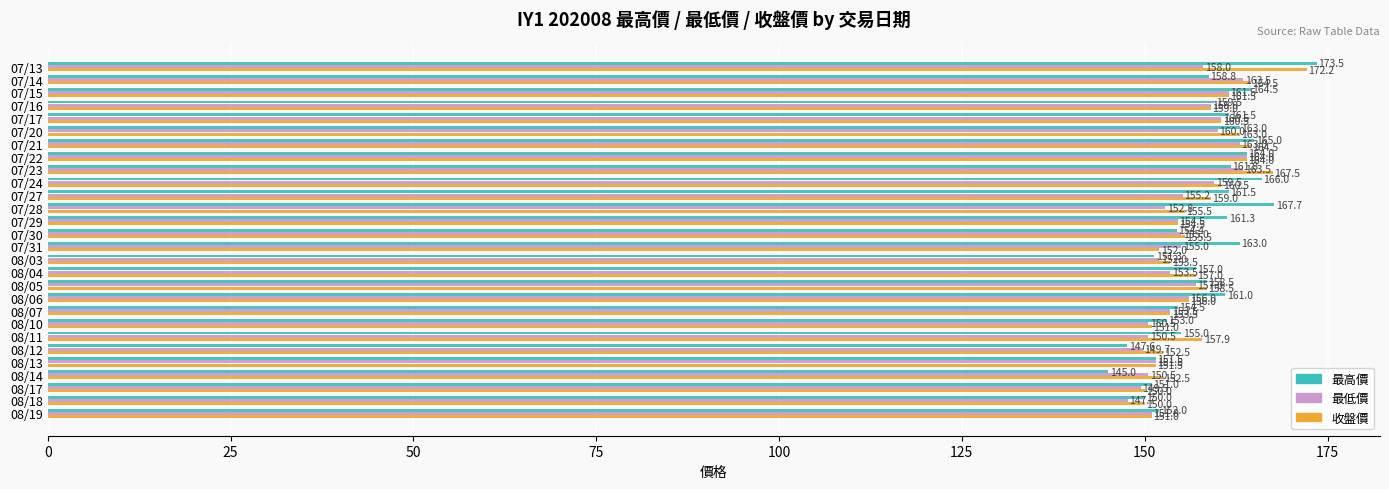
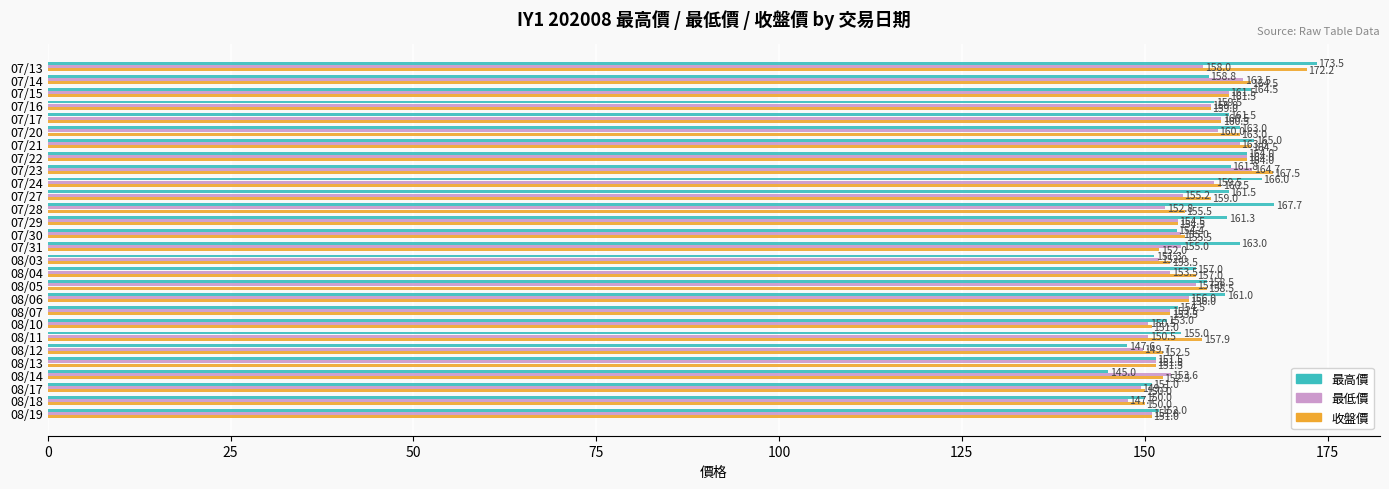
  {
    "最高價": {
      "07/14": 158.8,
      "07/28": 167.7,
      "07/29": 161.3,
      "07/31": 163.0,
      "08/06": 161.0,
      "08/11": 155.0,
      "08/14": 145.0
    },
    "最低價": {
      "07/13": 158.0,
      "07/20": 160.0,
-     "07/23": 163.5,
+     "07/23": 164.7,
      "07/27": 155.2,
      "07/31": 155.0,
      "08/04": 153.5,
      "08/11": 150.5,
-     "08/14": 150.5
+     "08/14": 153.6
    },
    "收盤價": {
      "07/27": 159.0,
      "08/11": 157.9
    }
  }
